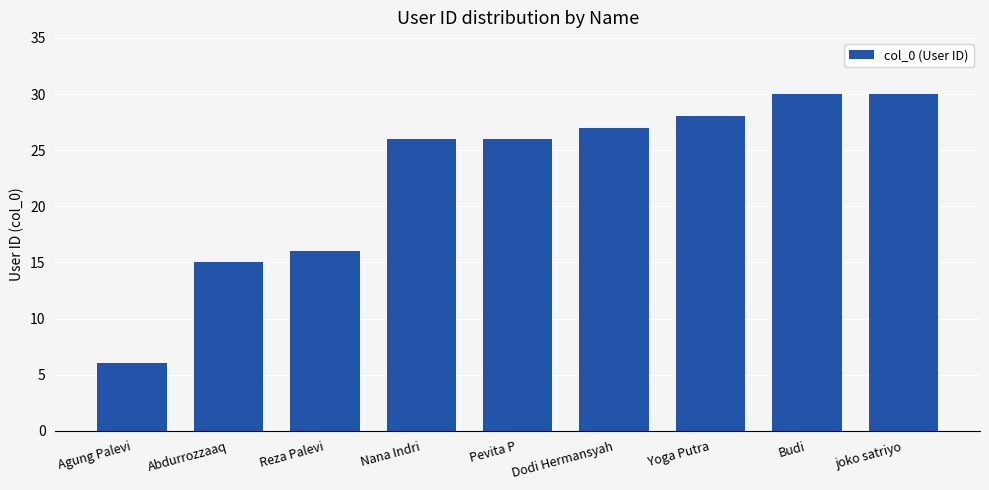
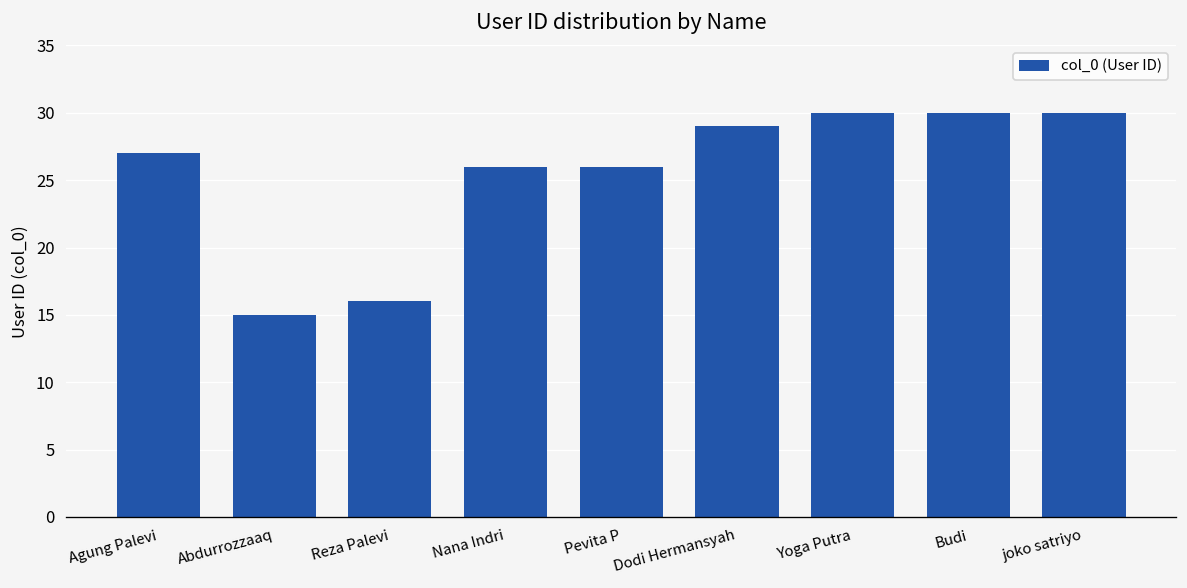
  {
-   "Agung Palevi": 6,
+   "Agung Palevi": 27,
    "Abdurrozzaaq": 15,
    "Reza Palevi": 16,
    "Nana Indri": 26,
    "Pevita P": 26,
-   "Dodi Hermansyah": 27,
-   "Yoga Putra": 28,
+   "Dodi Hermansyah": 29,
+   "Yoga Putra": 30,
    "Budi": 30,
    "joko satriyo": 30
  }
